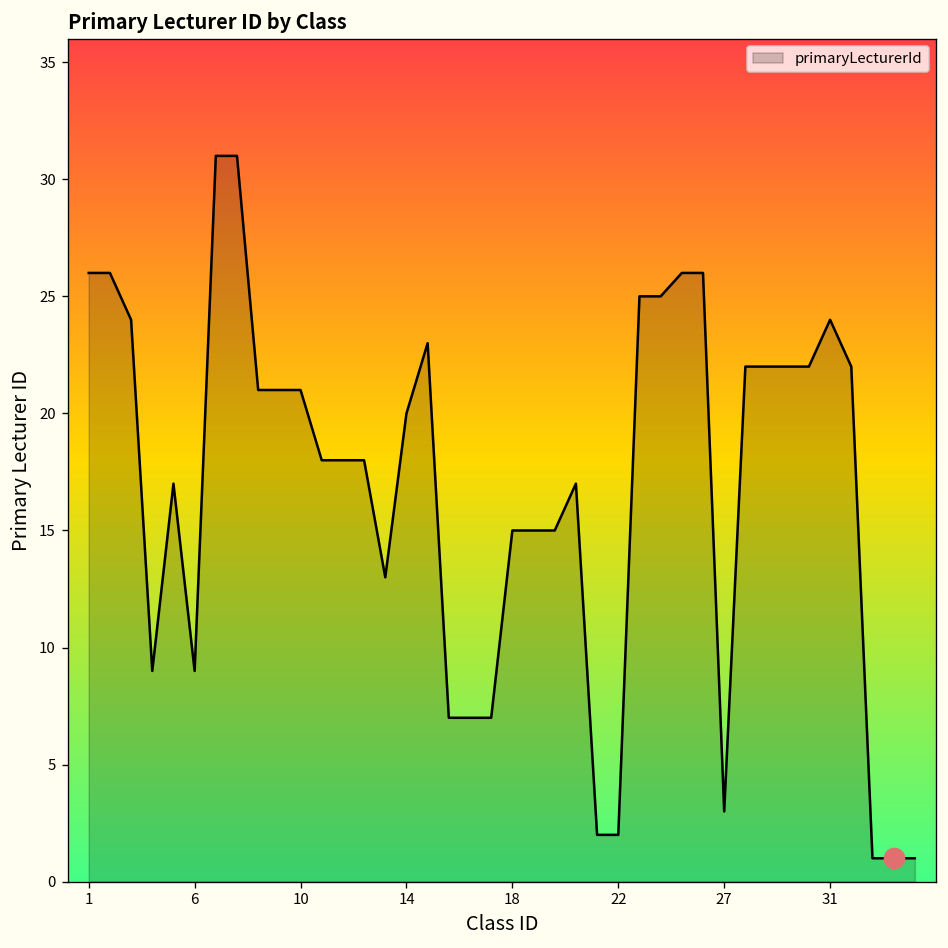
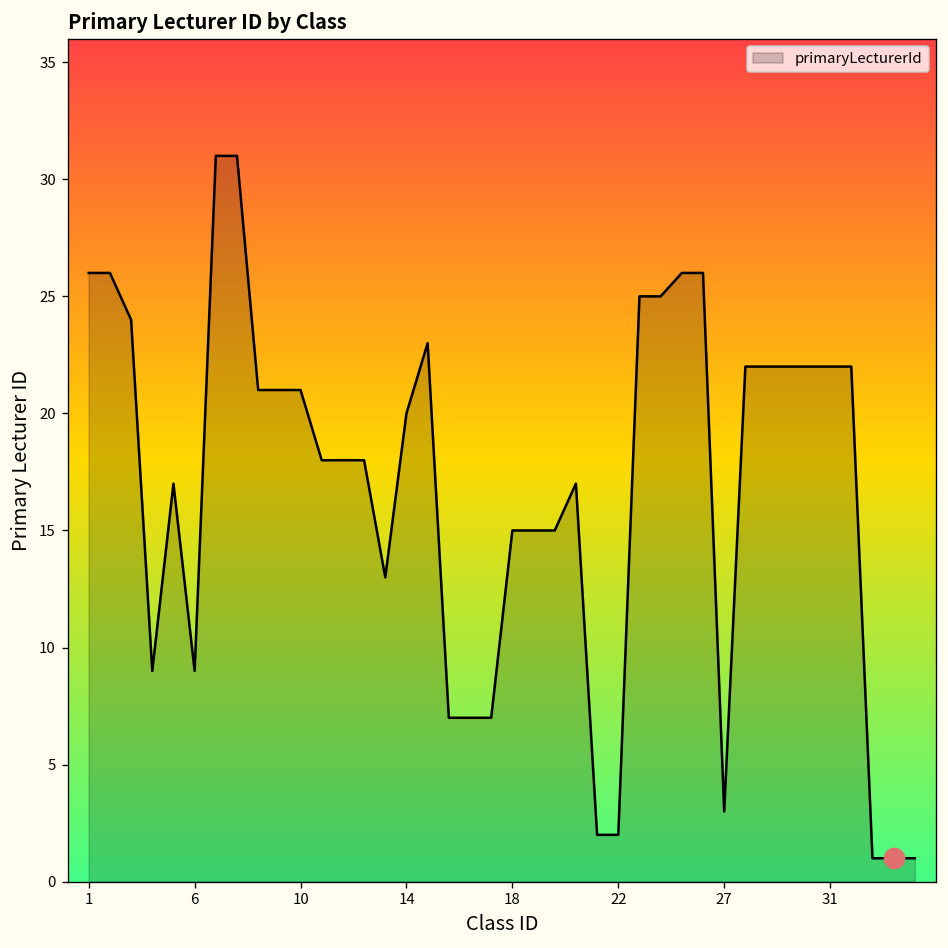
  {
    "primaryLecturerId": {
      "1": 26,
      "6": 9,
-     "31": 24
+     "31": 22
    }
  }
